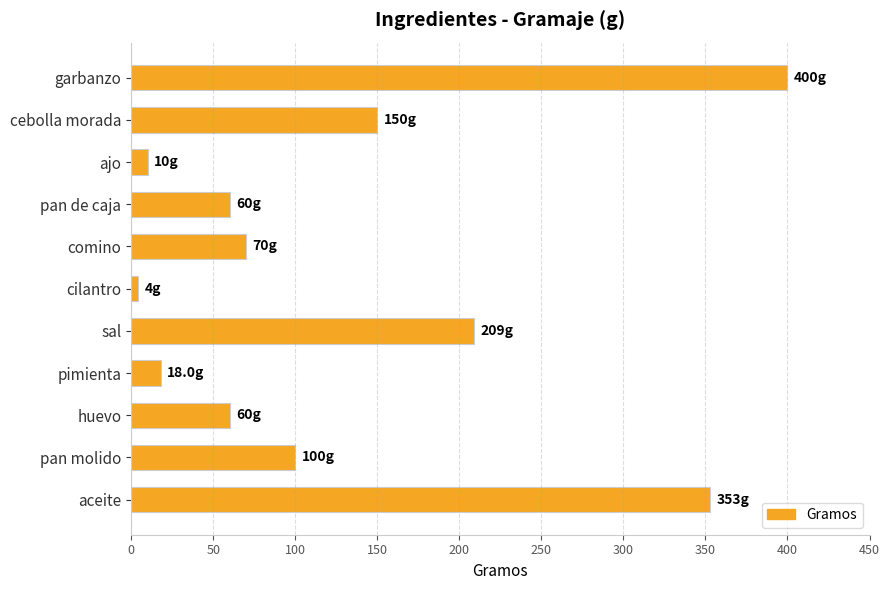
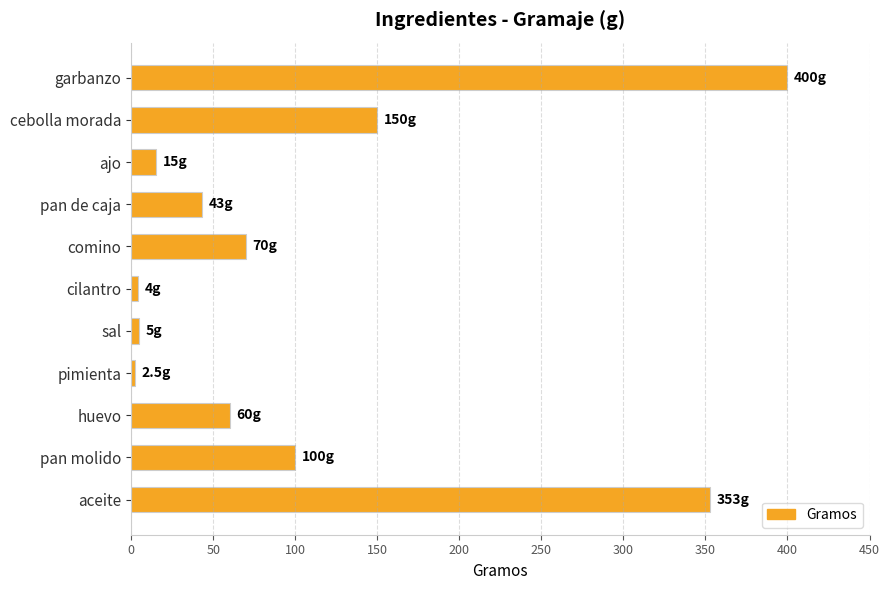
  {
    "garbanzo": "400g",
    "cebolla morada": "150g",
-   "ajo": "10g",
-   "pan de caja": "60g",
+   "ajo": "15g",
+   "pan de caja": "43g",
    "comino": "70g",
    "cilantro": "4g",
-   "sal": "209g",
-   "pimienta": "18.0g",
+   "sal": "5g",
+   "pimienta": "2.5g",
    "huevo": "60g",
    "pan molido": "100g",
    "aceite": "353g"
  }
